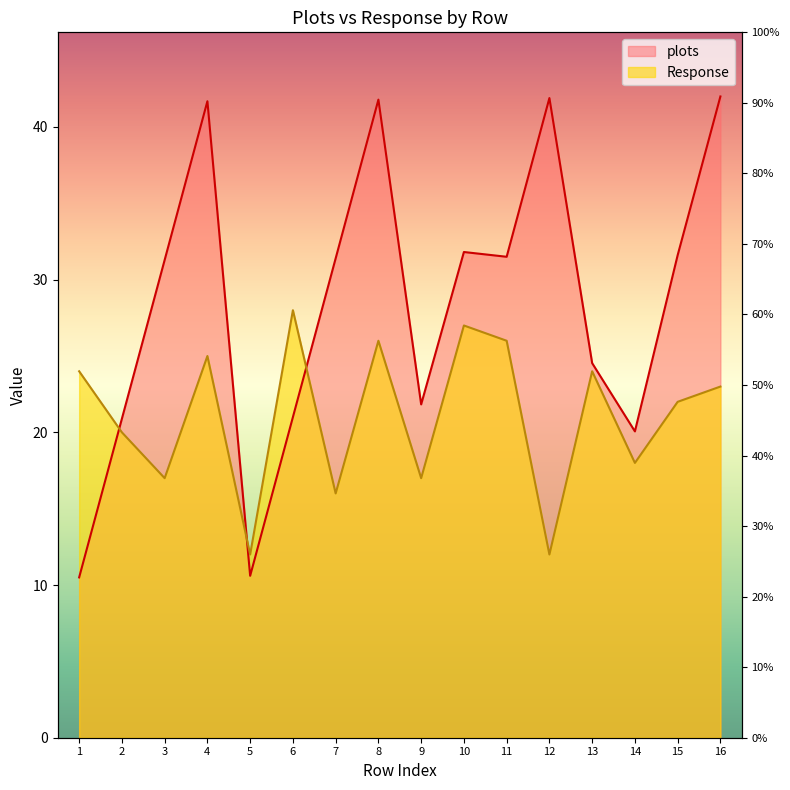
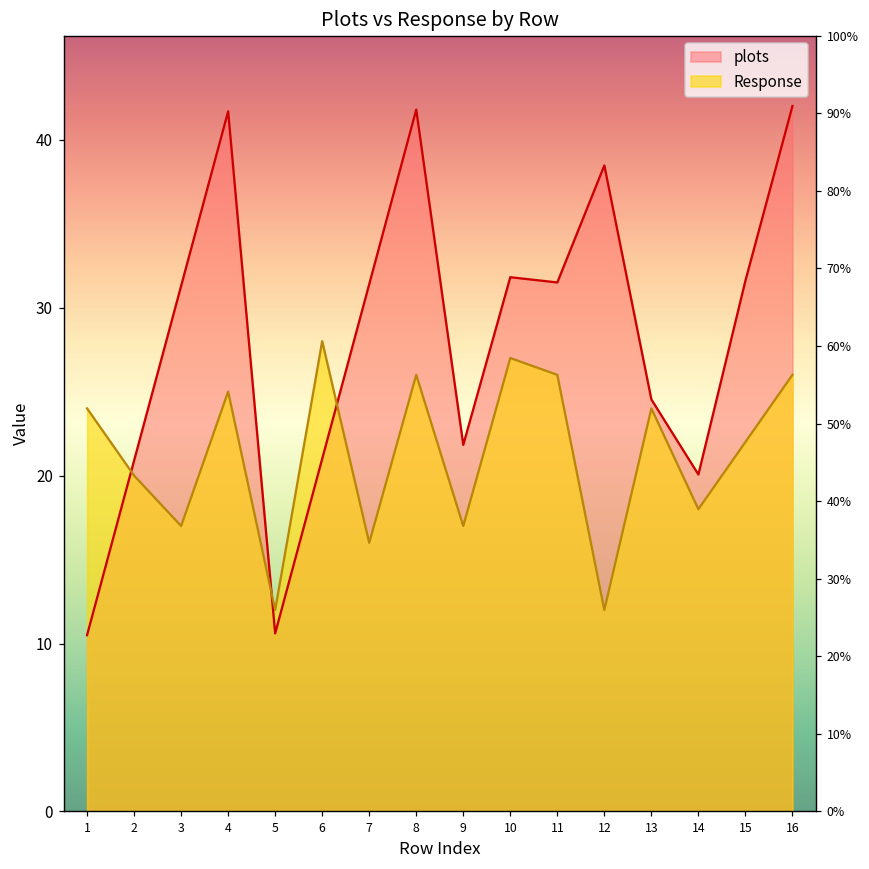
  {
    "plots": {
      "1": 10.5,
      "2": 20.9,
      "3": 31.3,
      "4": 41.7,
      "5": 10.6,
      "6": 21.0,
      "7": 31.4,
      "8": 41.8,
      "9": 21.8,
      "10": 31.8,
      "11": 31.5,
-     "12": 41.9,
+     "12": 38.5,
      "13": 24.5,
      "14": 20.1,
      "15": 31.6,
      "16": 42.0
    },
    "Response": {
      "1": 24,
      "2": 20,
      "3": 17,
      "4": 25,
      "5": 12,
      "6": 28,
      "7": 16,
      "8": 26,
      "9": 17,
      "10": 27,
      "11": 26,
      "12": 12,
      "13": 24,
      "14": 18,
      "15": 22,
-     "16": 23
+     "16": 26
    }
  }
